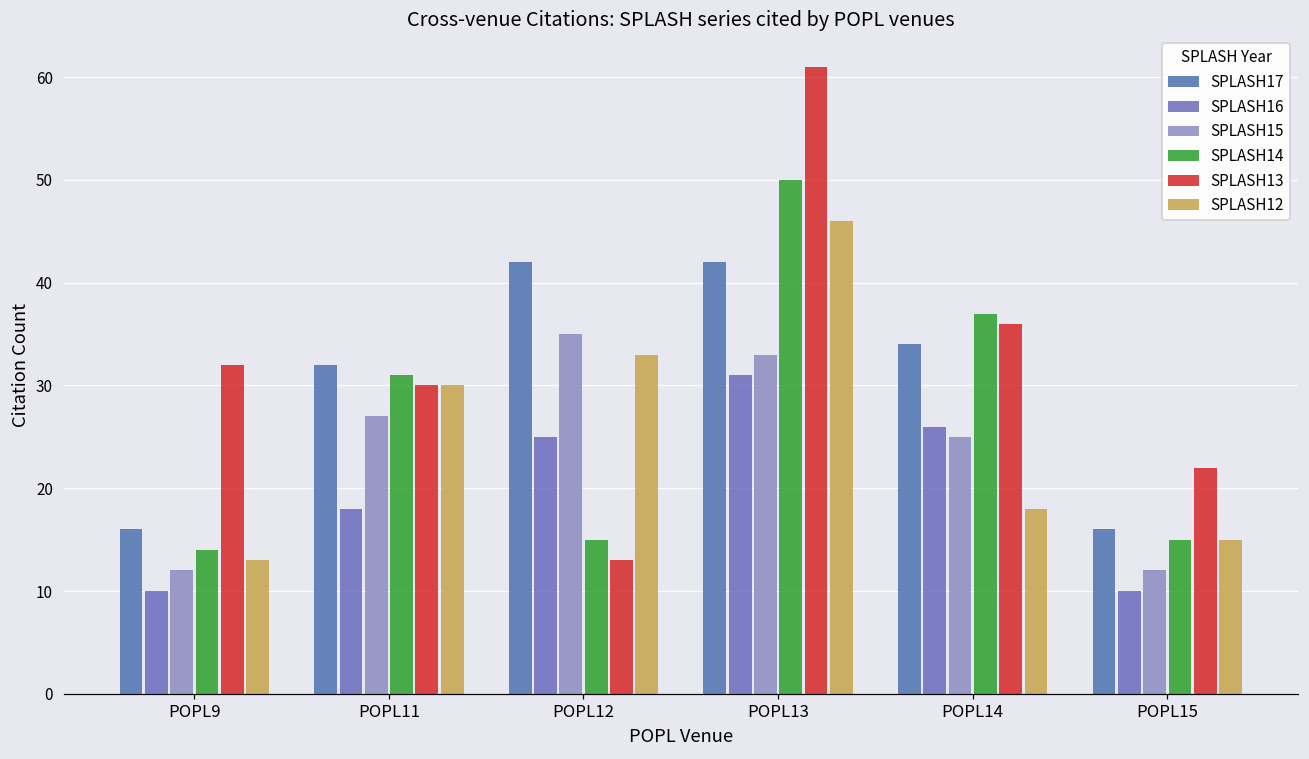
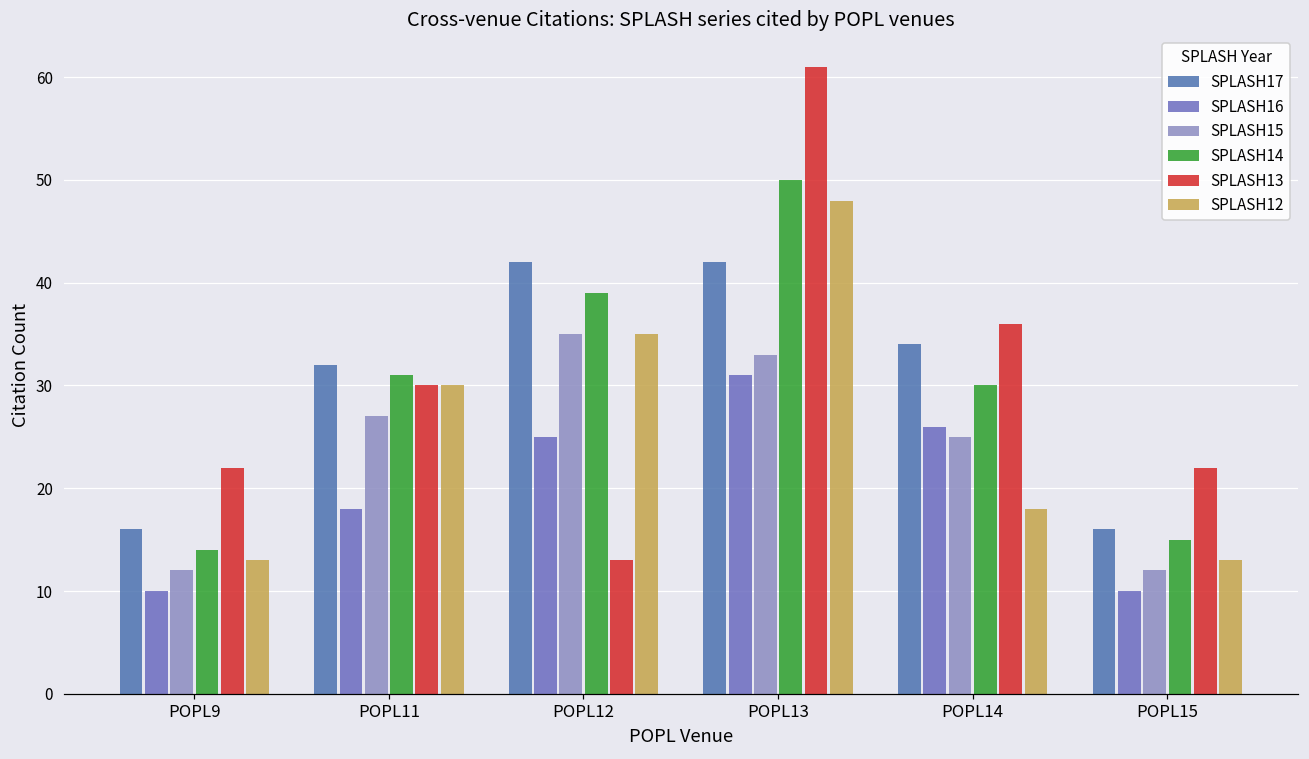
  {
    "SPLASH14": {
      "POPL9": 14,
      "POPL11": 31,
-     "POPL12": 15,
+     "POPL12": 39,
      "POPL13": 50,
-     "POPL14": 37,
+     "POPL14": 30,
      "POPL15": 15
    },
    "SPLASH13": {
-     "POPL9": 32,
+     "POPL9": 22,
      "POPL11": 30,
      "POPL12": 13,
      "POPL13": 61,
      "POPL14": 36,
      "POPL15": 22
    },
    "SPLASH12": {
      "POPL9": 13,
      "POPL11": 30,
-     "POPL12": 33,
-     "POPL13": 46,
+     "POPL12": 35,
+     "POPL13": 48,
      "POPL14": 18,
-     "POPL15": 15
+     "POPL15": 13
    }
  }
